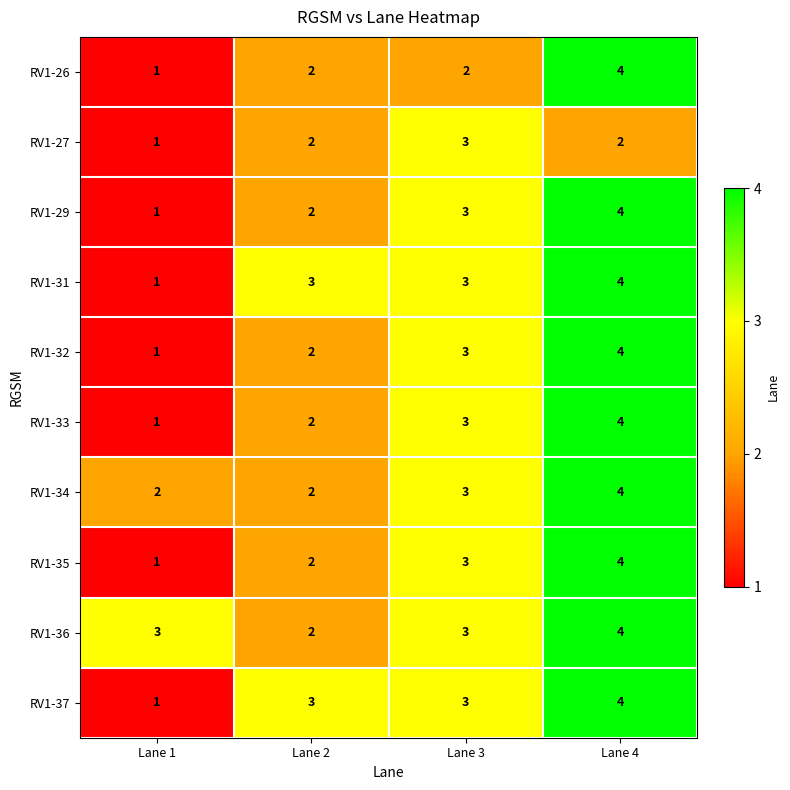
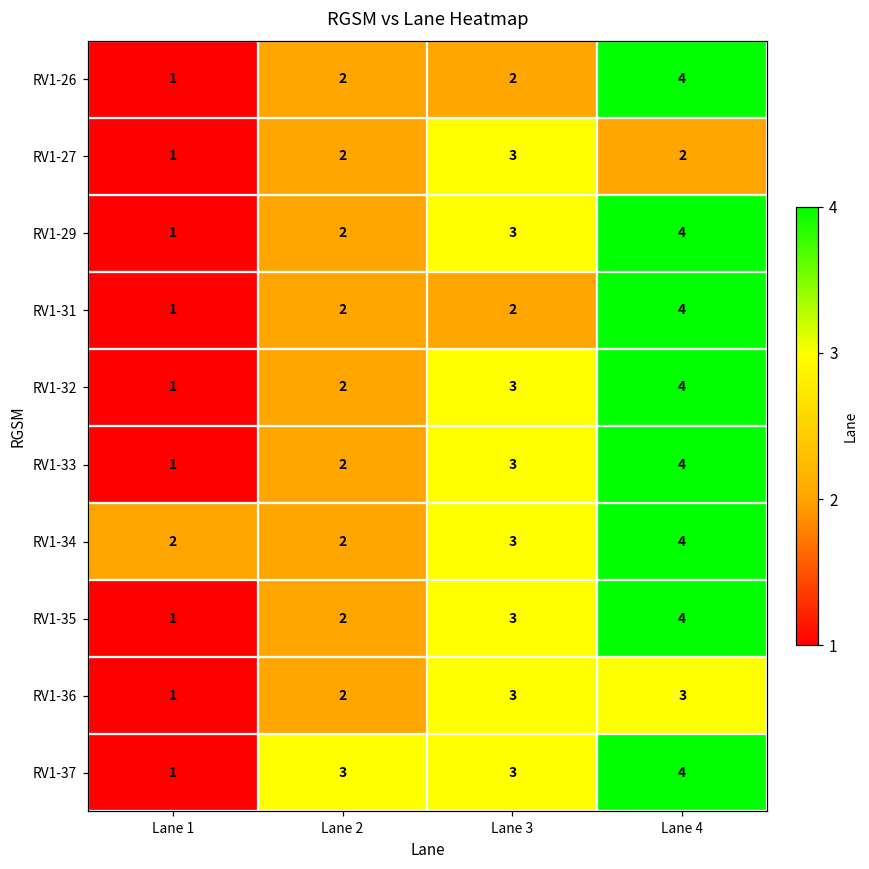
  {
    "RV1-26": {
      "Lane 1": 1,
      "Lane 2": 2,
      "Lane 3": 2,
      "Lane 4": 4
    },
    "RV1-27": {
      "Lane 1": 1,
      "Lane 2": 2,
      "Lane 3": 3,
      "Lane 4": 2
    },
    "RV1-29": {
      "Lane 1": 1,
      "Lane 2": 2,
      "Lane 3": 3,
      "Lane 4": 4
    },
    "RV1-31": {
      "Lane 1": 1,
-     "Lane 2": 3,
-     "Lane 3": 3,
+     "Lane 2": 2,
+     "Lane 3": 2,
      "Lane 4": 4
    },
    "RV1-32": {
      "Lane 1": 1,
      "Lane 2": 2,
      "Lane 3": 3,
      "Lane 4": 4
    },
    "RV1-33": {
      "Lane 1": 1,
      "Lane 2": 2,
      "Lane 3": 3,
      "Lane 4": 4
    },
    "RV1-34": {
      "Lane 1": 2,
      "Lane 2": 2,
      "Lane 3": 3,
      "Lane 4": 4
    },
    "RV1-35": {
      "Lane 1": 1,
      "Lane 2": 2,
      "Lane 3": 3,
      "Lane 4": 4
    },
    "RV1-36": {
-     "Lane 1": 3,
+     "Lane 1": 1,
      "Lane 2": 2,
      "Lane 3": 3,
-     "Lane 4": 4
+     "Lane 4": 3
    },
    "RV1-37": {
      "Lane 1": 1,
      "Lane 2": 3,
      "Lane 3": 3,
      "Lane 4": 4
    }
  }
